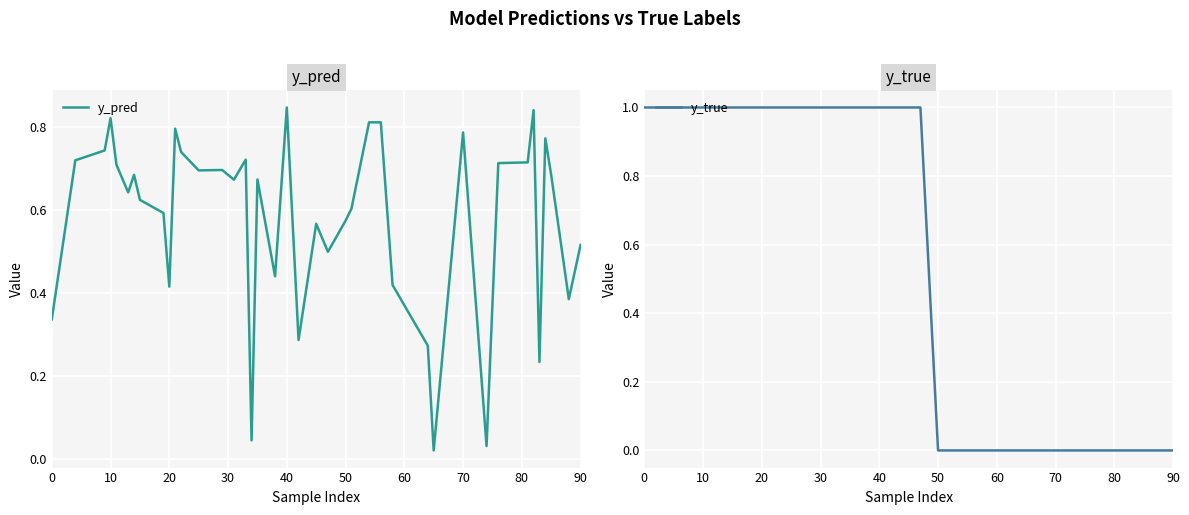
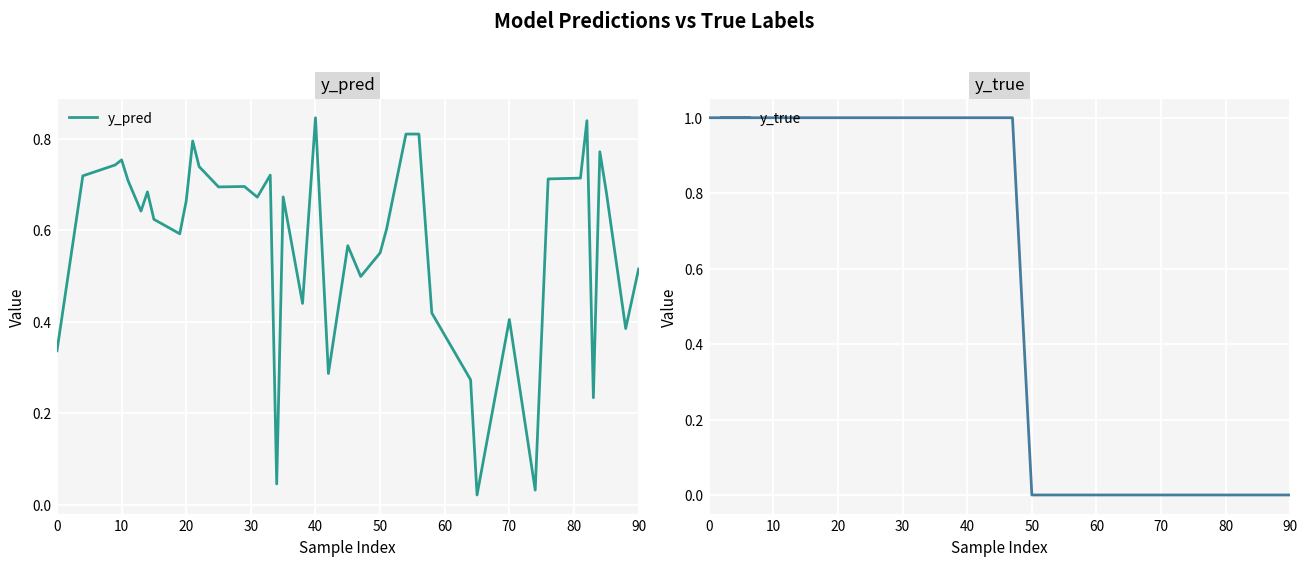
  {
    "y_pred": {
      "0": 0.34,
-     "10": 0.82,
-     "20": 0.42,
+     "10": 0.75,
+     "20": 0.66,
      "40": 0.85,
-     "50": 0.57,
-     "70": 0.79,
+     "50": 0.55,
+     "70": 0.41,
      "90": 0.52
    },
    "y_true": {
      "0": 1.00,
      "10": 1.00,
      "20": 1.00,
      "40": 1.00,
      "50": 0.00,
      "70": 0.00,
      "90": 0.00
    }
  }
